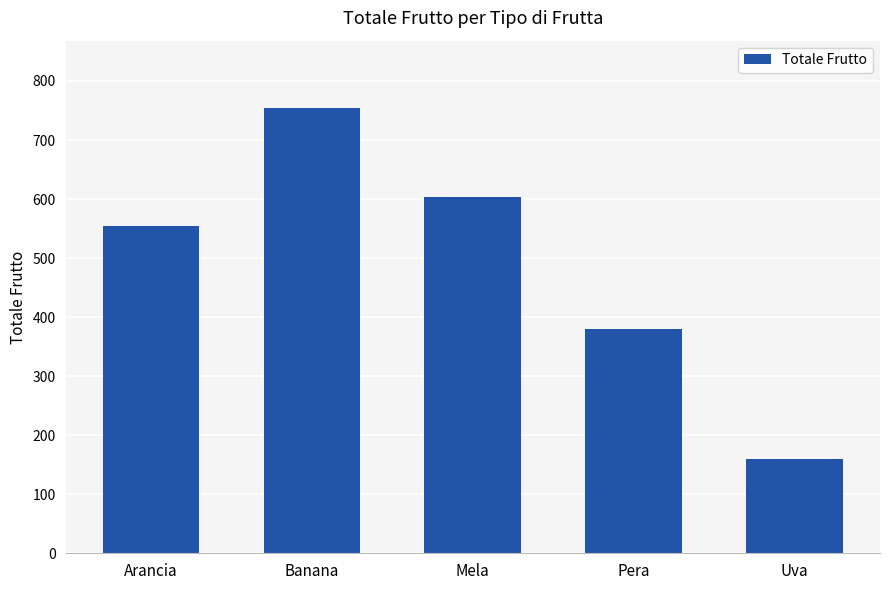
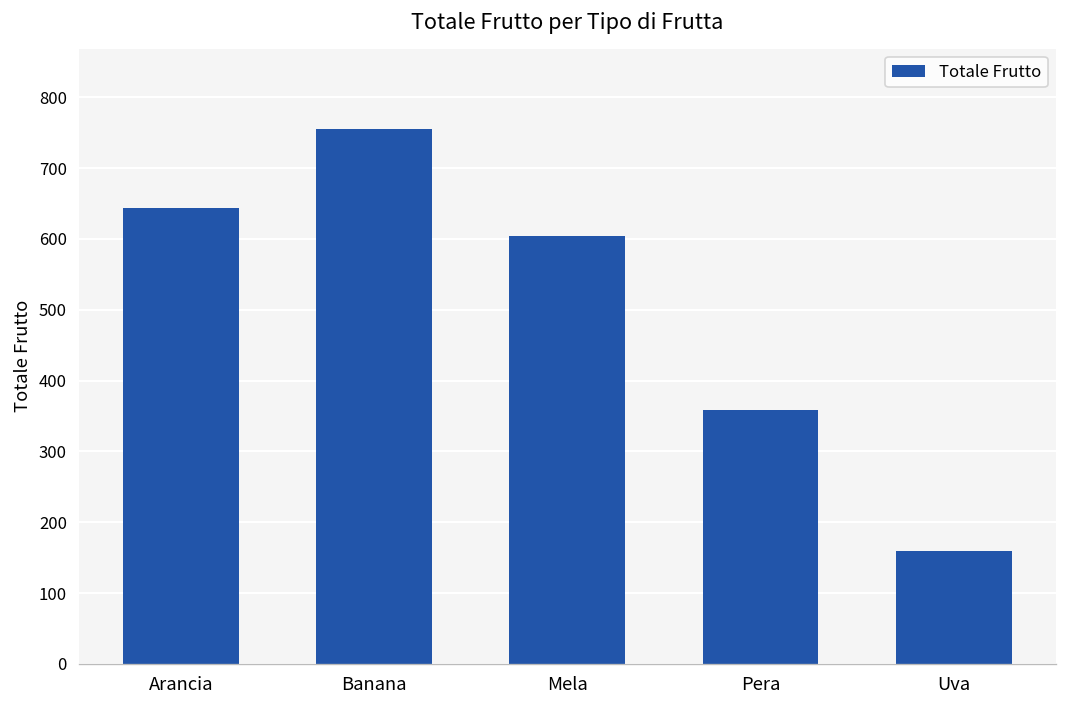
  {
-   "Arancia": 560,
+   "Arancia": 640,
    "Banana": 760,
    "Mela": 600,
-   "Pera": 380,
+   "Pera": 360,
    "Uva": 160
  }
